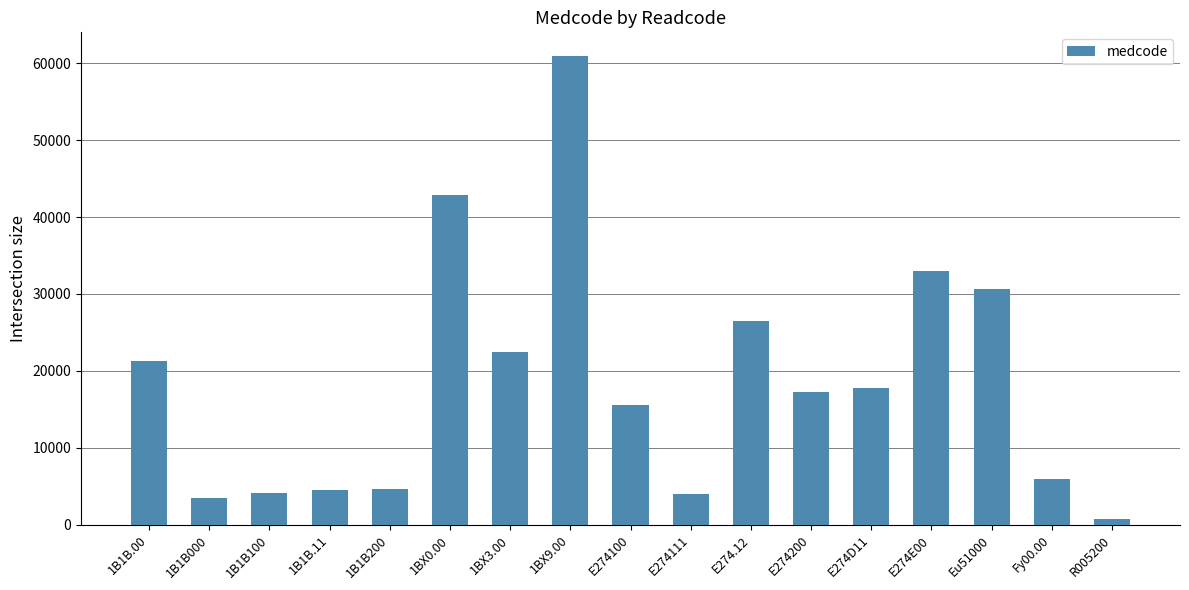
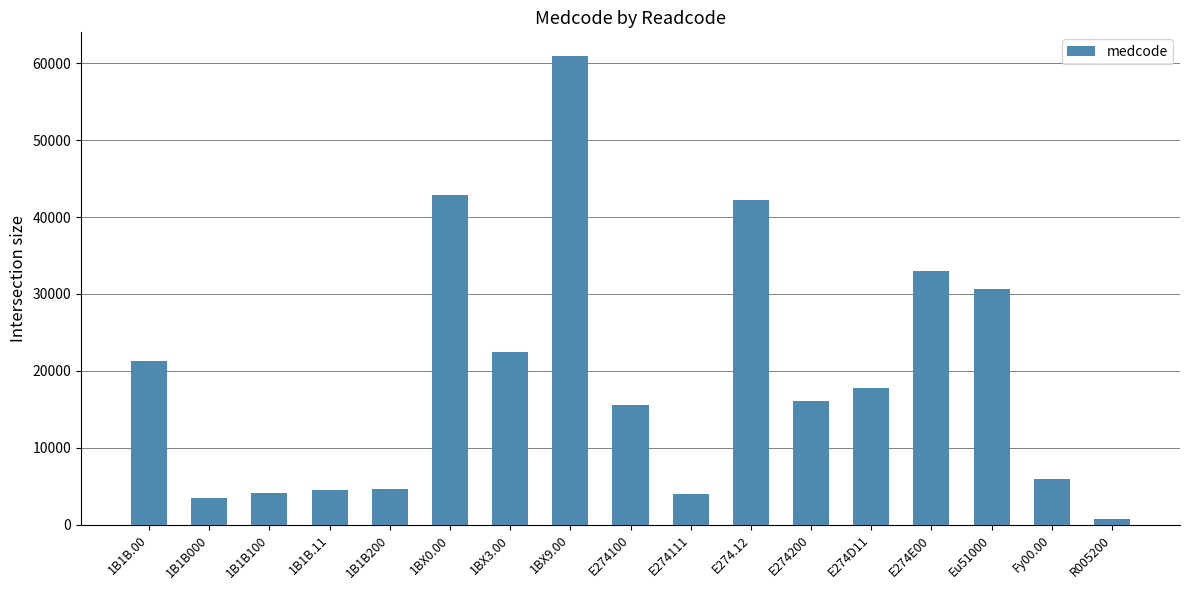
  {
    "1B1B.00": 21000,
    "1B1B000": 4000,
    "1B1B100": 4000,
    "1B1B.11": 5000,
    "1B1B200": 5000,
    "1BX0.00": 43000,
    "1BX3.00": 22000,
    "1BX9.00": 61000,
    "E274100": 16000,
    "E274111": 4000,
-   "E274.12": 27000,
-   "E274200": 17000,
+   "E274.12": 42000,
+   "E274200": 16000,
    "E274D11": 18000,
    "E274E00": 33000,
    "Eu51000": 31000,
    "Fy00.00": 6000,
    "R005200": 1000
  }
